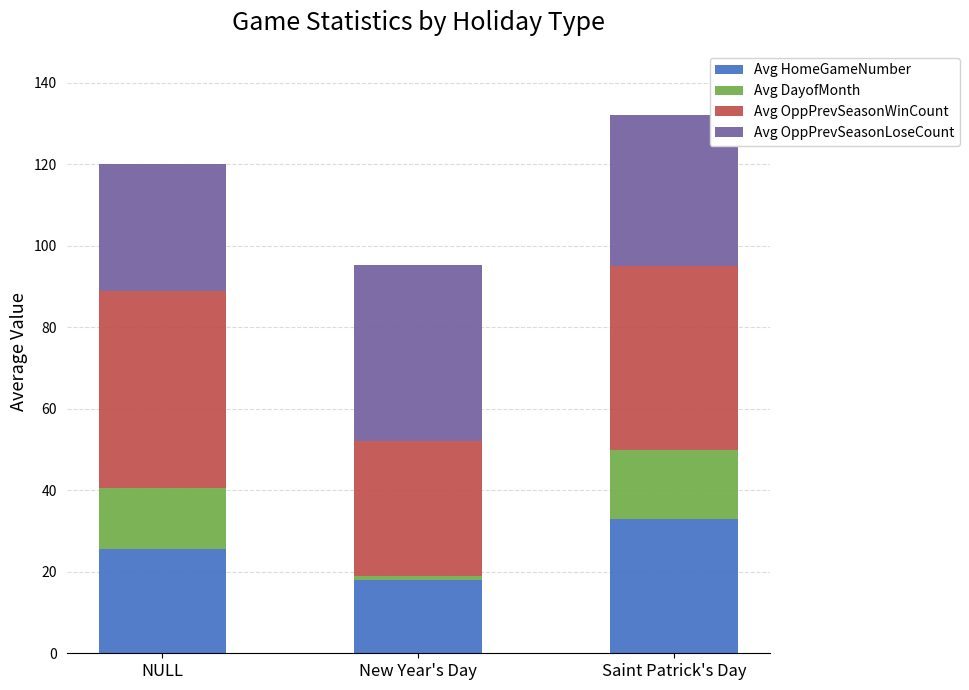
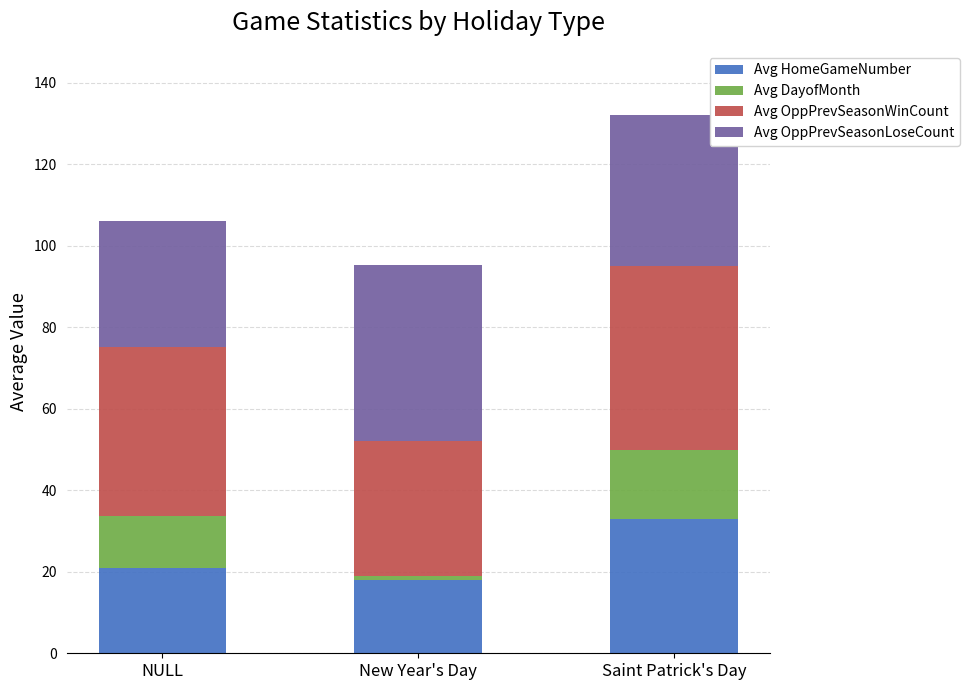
  {
    "Avg HomeGameNumber": {
-     "NULL": 26,
+     "NULL": 21,
      "New Year's Day": 18,
      "Saint Patrick's Day": 33
    },
    "Avg DayofMonth": {
-     "NULL": 15,
+     "NULL": 13,
      "New Year's Day": 1,
      "Saint Patrick's Day": 17
    },
    "Avg OppPrevSeasonWinCount": {
-     "NULL": 48,
+     "NULL": 41,
      "New Year's Day": 33,
      "Saint Patrick's Day": 45
    },
    "Avg OppPrevSeasonLoseCount": {
      "NULL": 31,
      "New Year's Day": 43,
      "Saint Patrick's Day": 37
    }
  }
